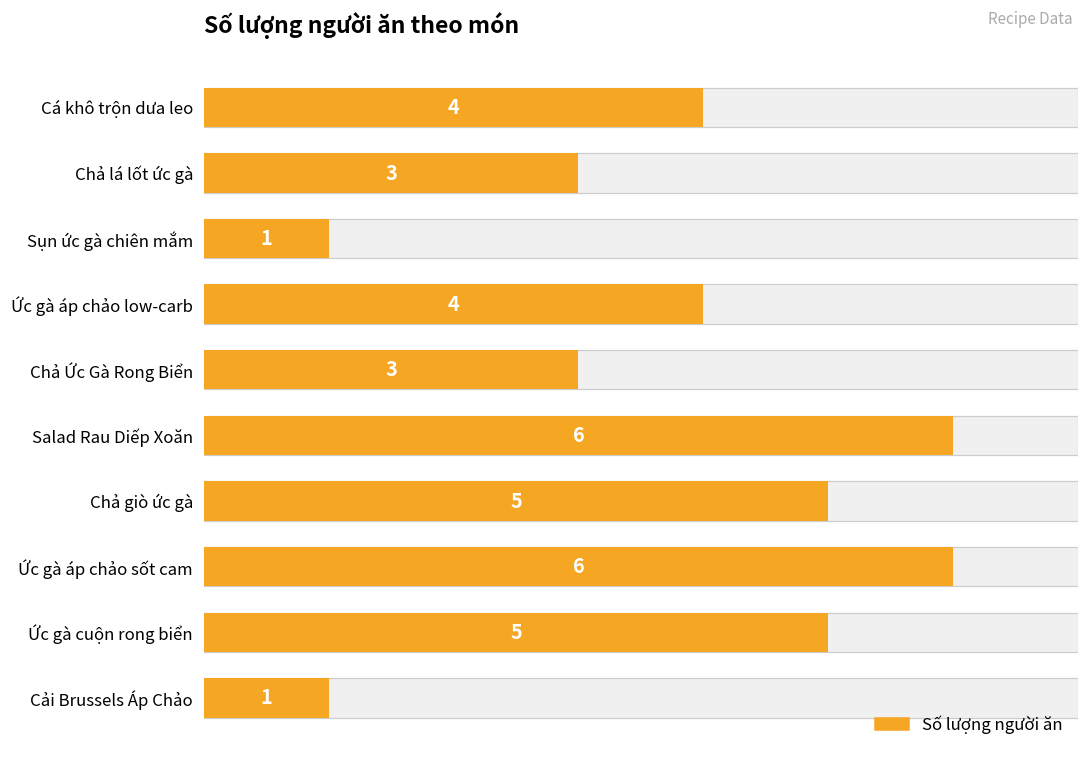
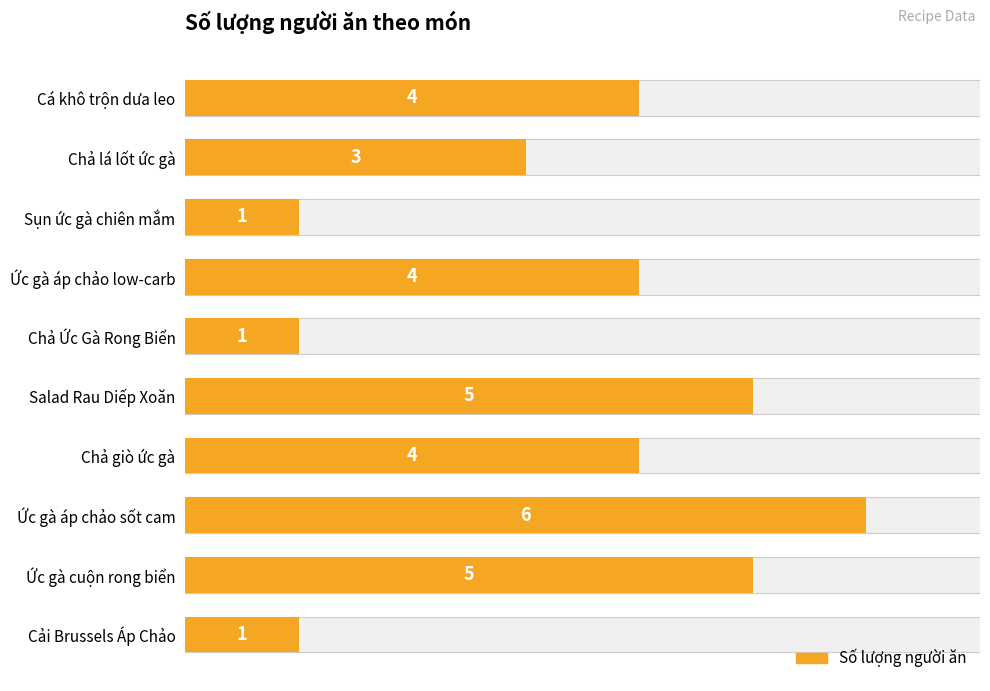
  {
    "Số lượng người ăn": {
-     "Chả Ức Gà Rong Biển": 3,
-     "Salad Rau Diếp Xoăn": 6,
-     "Chả giò ức gà": 5
+     "Chả Ức Gà Rong Biển": 1,
+     "Salad Rau Diếp Xoăn": 5,
+     "Chả giò ức gà": 4
    }
  }
